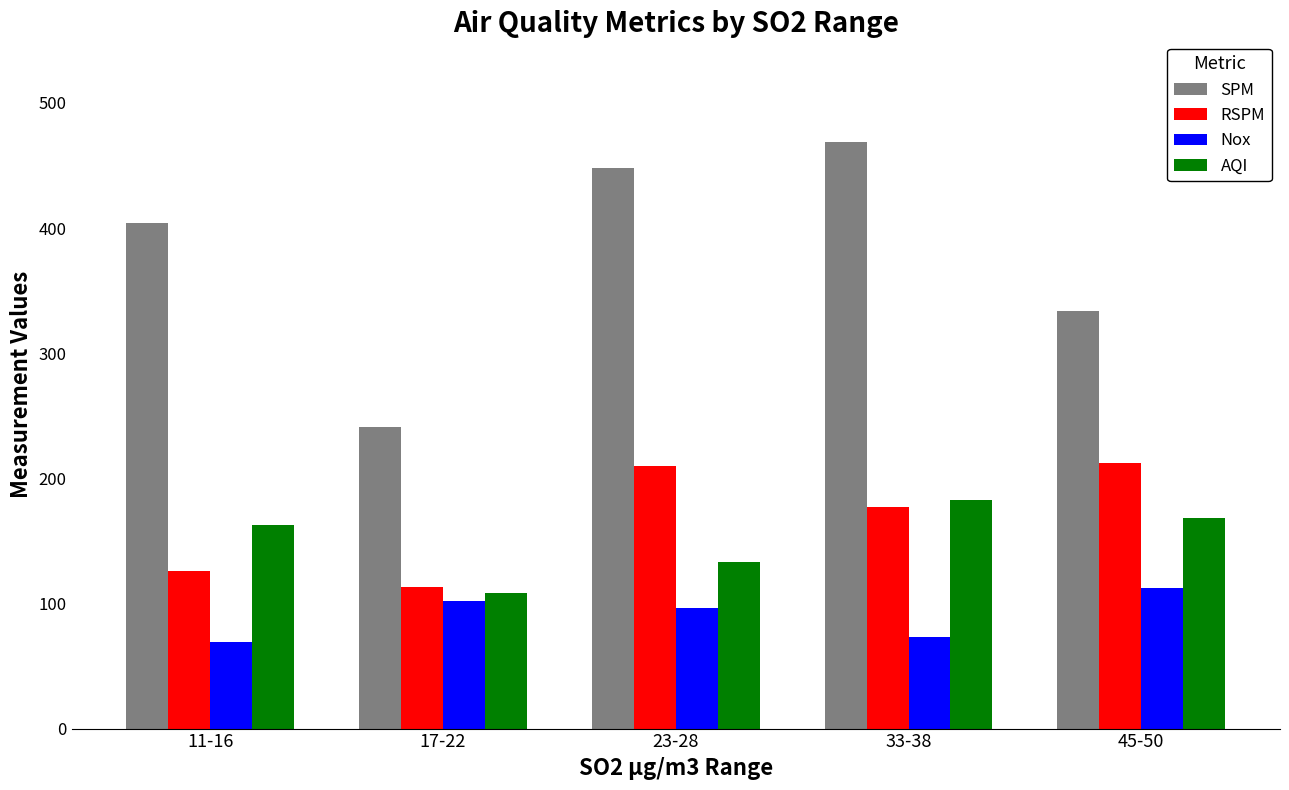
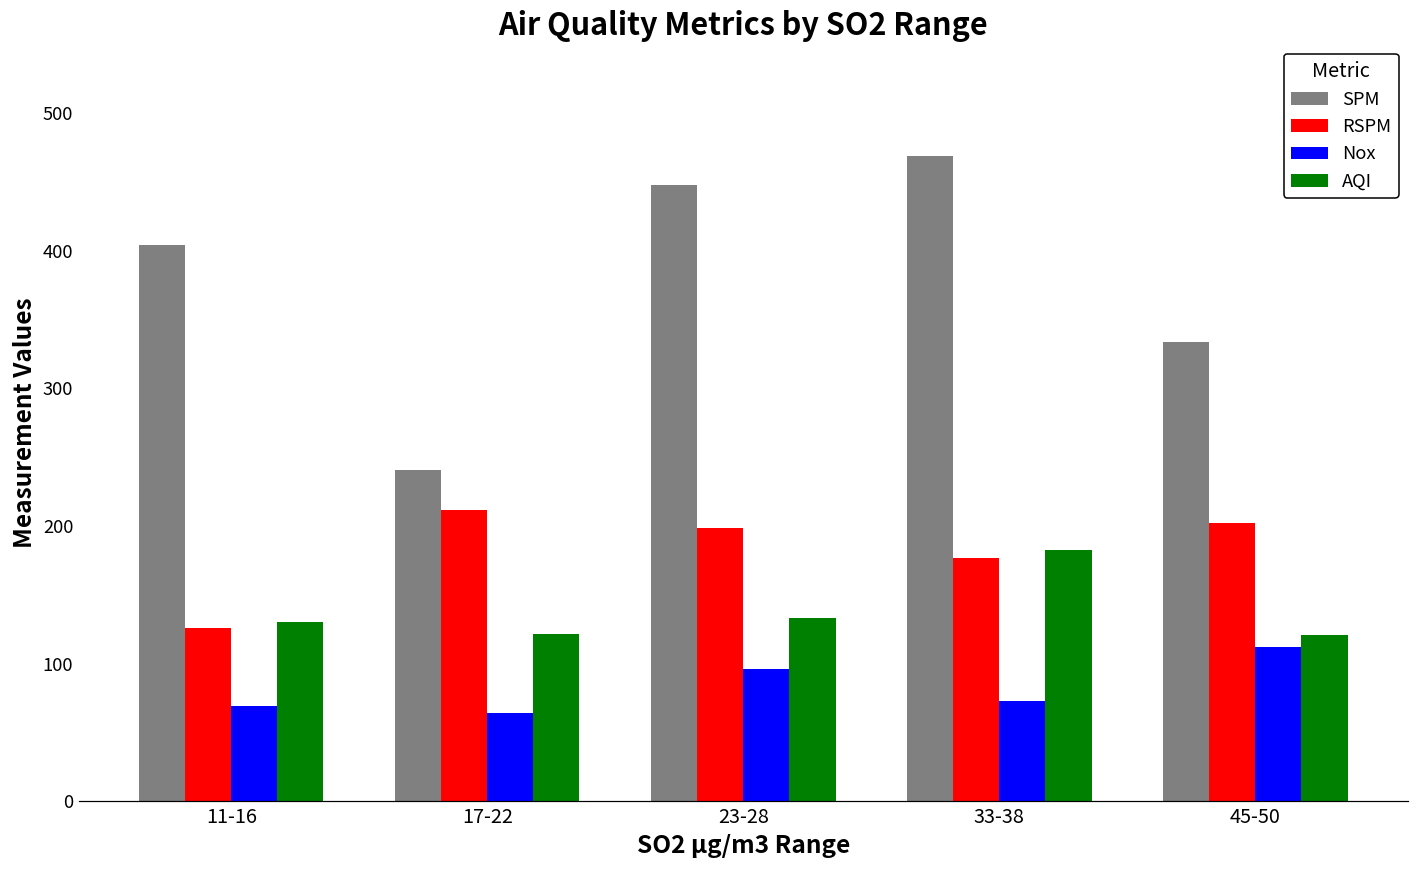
  {
    "SPM": {
      "11-16": 404,
      "17-22": 241,
      "23-28": 448,
      "33-38": 469,
      "45-50": 334
    },
    "RSPM": {
      "11-16": 126,
-     "17-22": 113,
-     "23-28": 210,
+     "17-22": 212,
+     "23-28": 199,
      "33-38": 177,
-     "45-50": 212
+     "45-50": 202
    },
    "Nox": {
      "11-16": 69,
-     "17-22": 102,
+     "17-22": 64,
      "23-28": 96,
      "33-38": 73,
      "45-50": 112
    },
    "AQI": {
-     "11-16": 163,
-     "17-22": 108,
+     "11-16": 130,
+     "17-22": 122,
      "23-28": 133,
      "33-38": 183,
-     "45-50": 168
+     "45-50": 121
    }
  }
